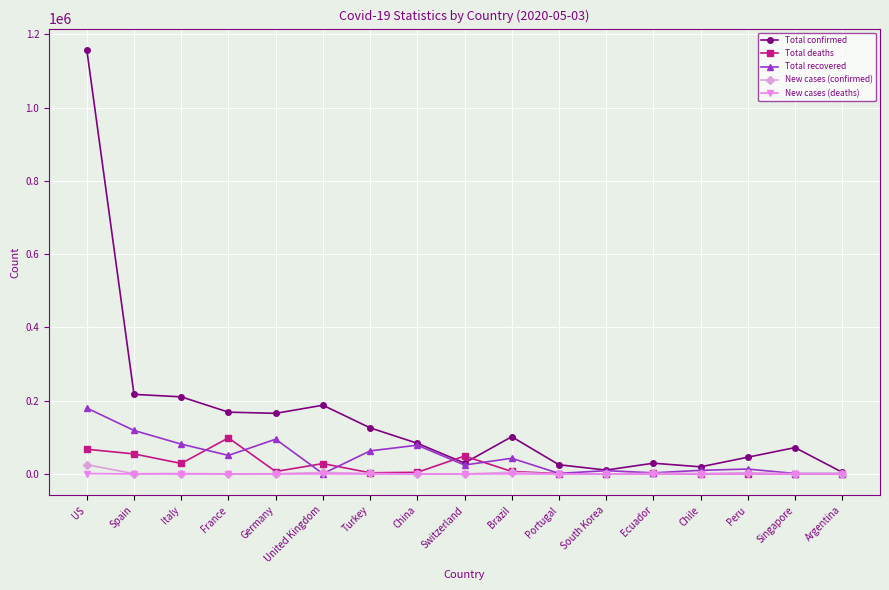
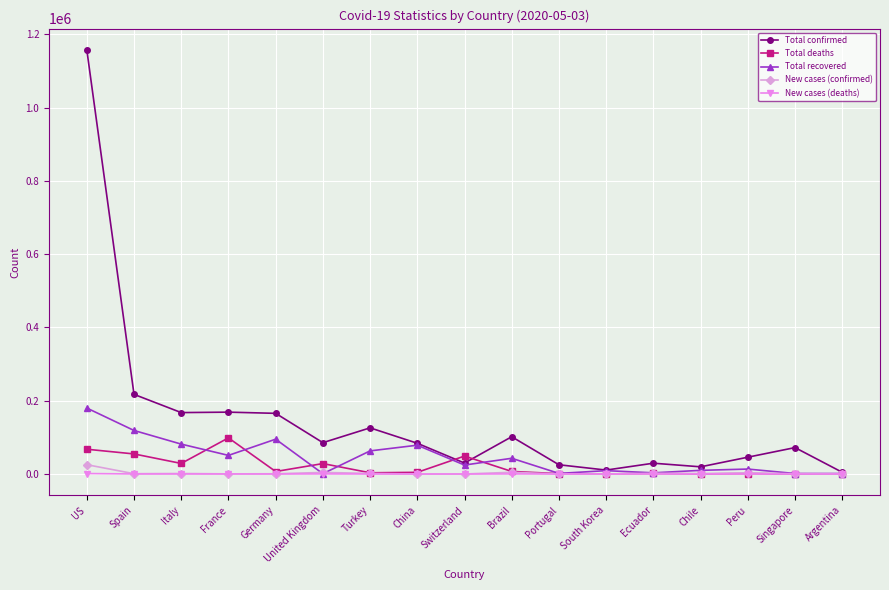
  {
    "Total confirmed": {
      "US": 1160000,
      "Spain": 220000,
-     "Italy": 210000,
+     "Italy": 170000,
      "France": 170000,
      "Germany": 170000,
-     "United Kingdom": 190000,
+     "United Kingdom": 90000,
      "Turkey": 130000,
      "Brazil": 100000,
      "Portugal": 30000,
      "Ecuador": 30000,
      "Chile": 20000,
      "Peru": 50000,
      "Singapore": 70000
    },
    "Total deaths": {
      "US": 70000,
      "Spain": 50000,
      "Italy": 30000,
      "France": 100000,
      "United Kingdom": 30000,
      "Switzerland": 50000
    },
    "Total recovered": {
      "US": 180000,
      "Spain": 120000,
      "Italy": 80000,
      "France": 50000,
      "Germany": 100000,
      "Turkey": 60000,
      "Brazil": 40000,
      "Chile": 10000,
      "Peru": 10000
    }
  }
